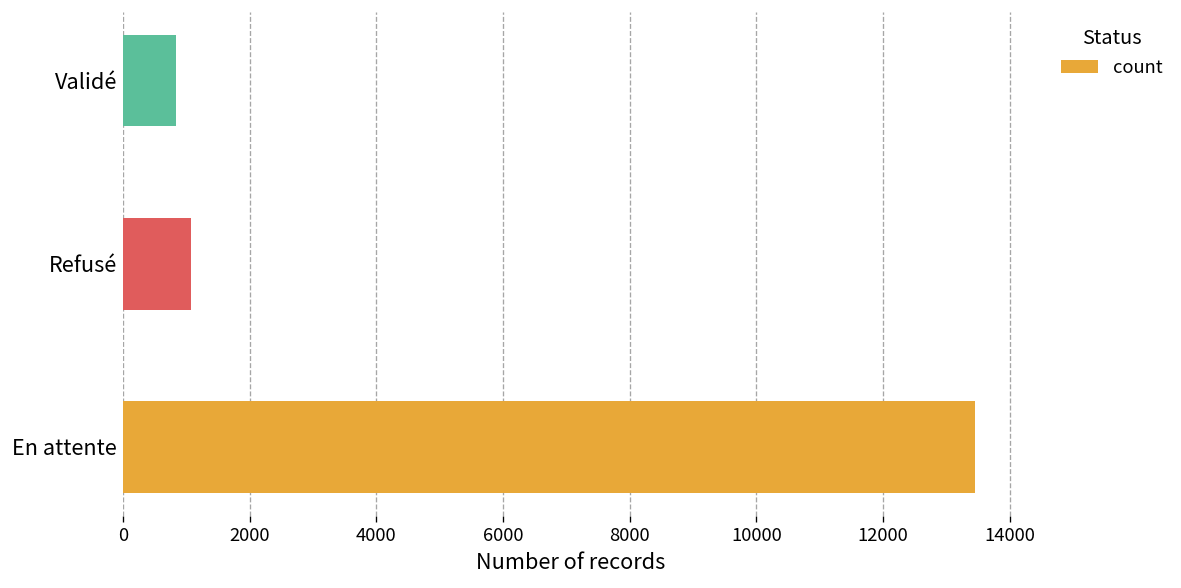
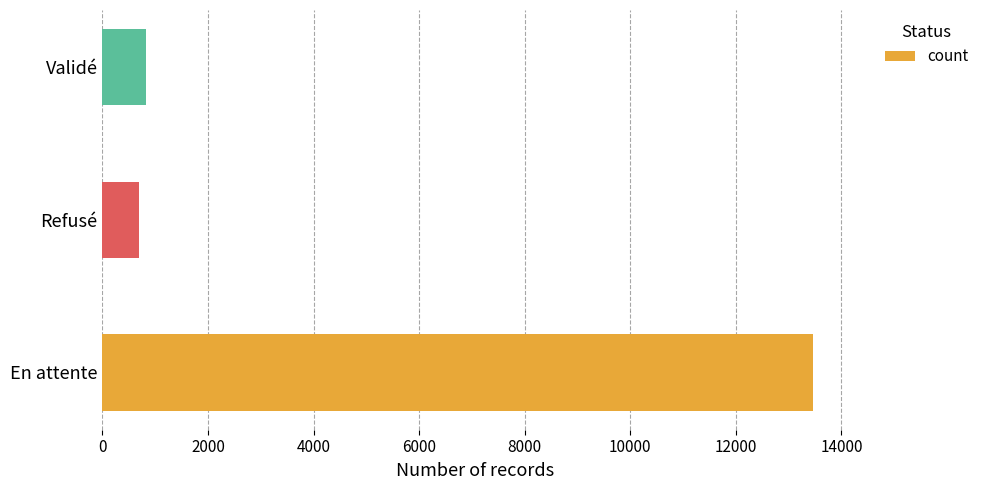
  {
    "Validé": 800,
-   "Refusé": 1100,
+   "Refusé": 700,
    "En attente": 13500
  }
